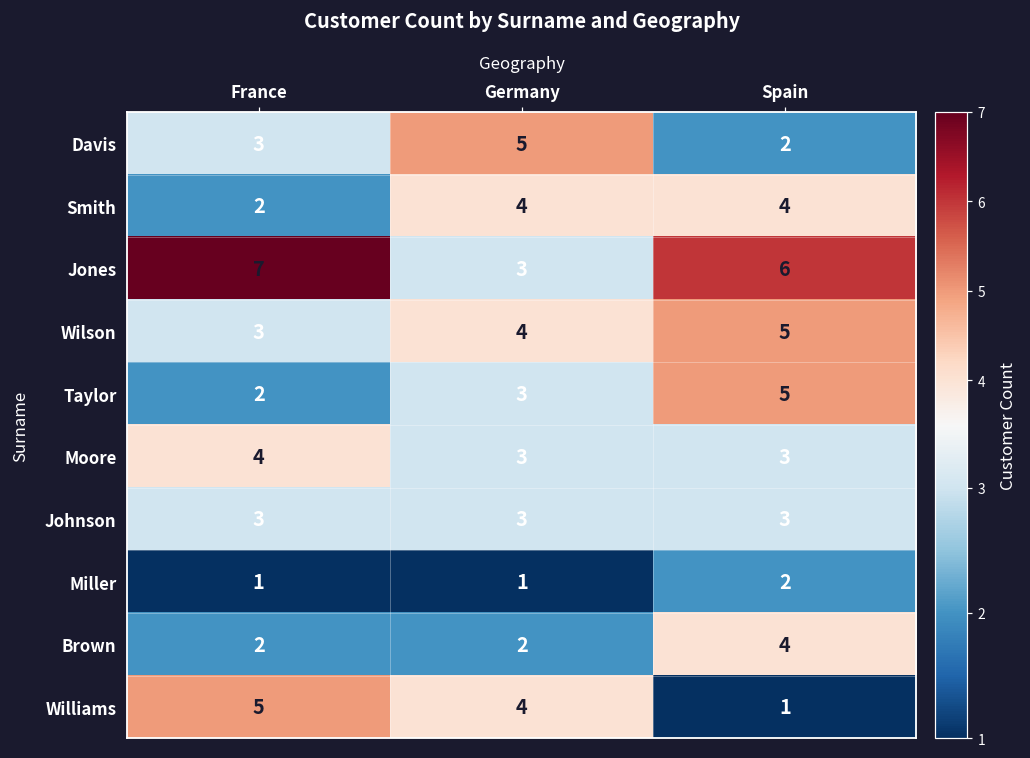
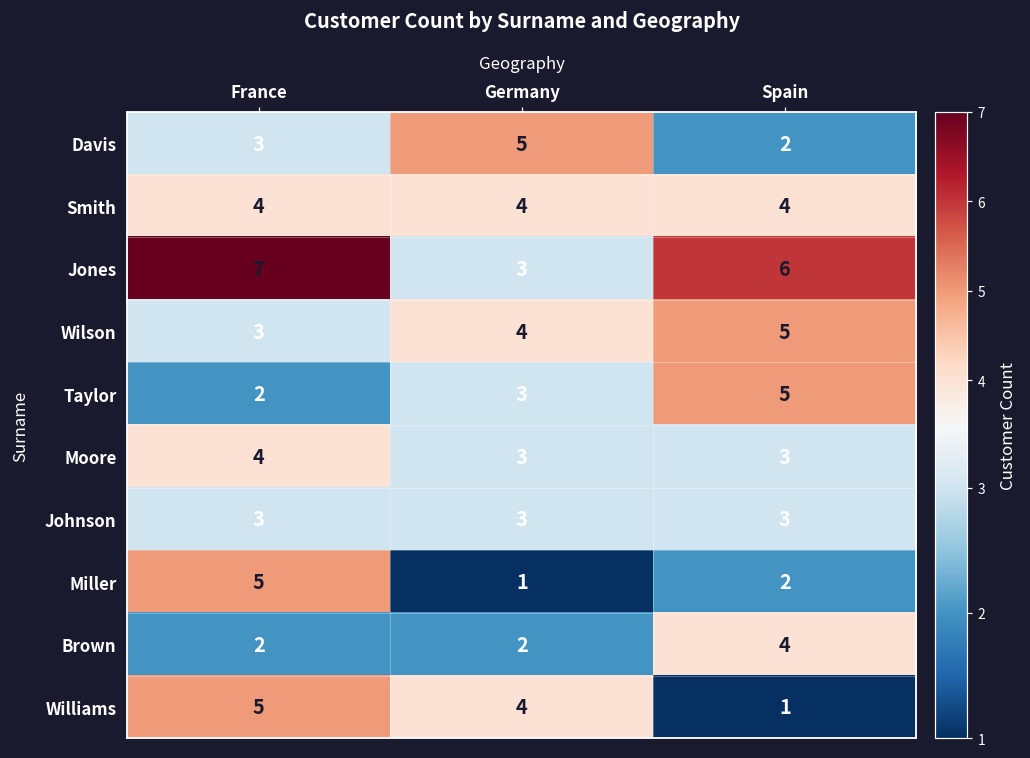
  {
    "Davis": {
      "Germany": 5,
      "Spain": 2
    },
    "Smith": {
-     "France": 2,
+     "France": 4,
      "Germany": 4,
      "Spain": 4
    },
    "Jones": {
      "France": 7,
      "Spain": 6
    },
    "Wilson": {
      "Germany": 4,
      "Spain": 5
    },
    "Taylor": {
      "France": 2,
      "Spain": 5
    },
    "Moore": {
      "France": 4
    },
    "Miller": {
-     "France": 1,
+     "France": 5,
      "Germany": 1,
      "Spain": 2
    },
    "Brown": {
      "France": 2,
      "Germany": 2,
      "Spain": 4
    },
    "Williams": {
      "France": 5,
      "Germany": 4,
      "Spain": 1
    }
  }
